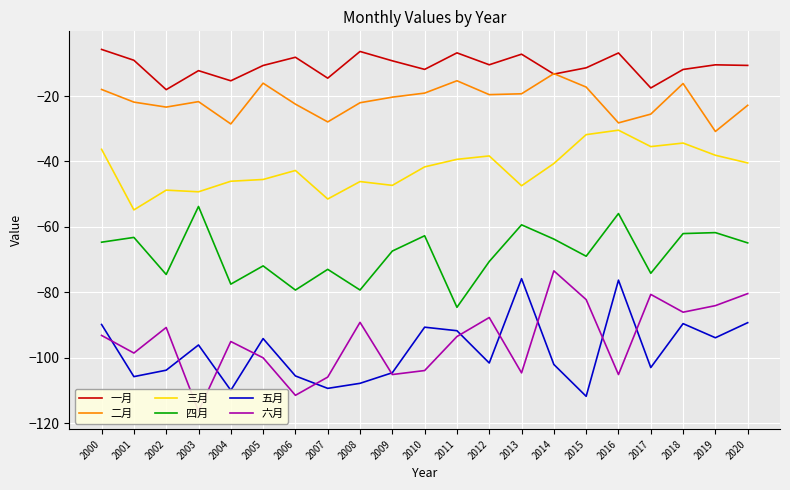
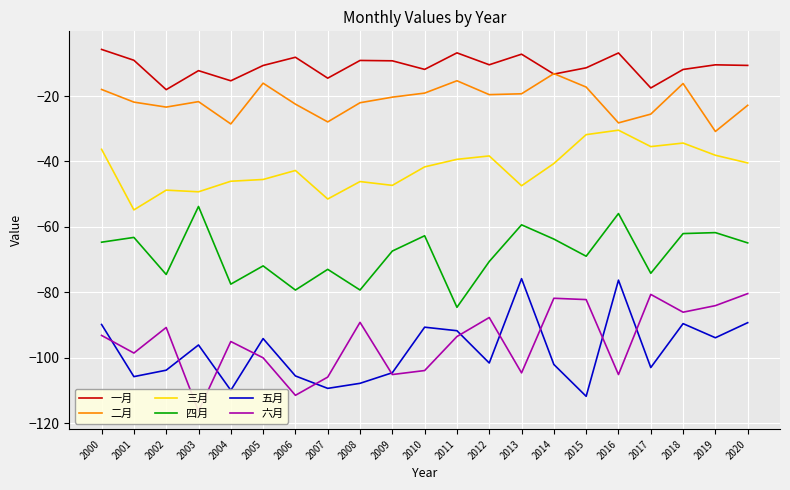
  {
    "一月": {
      "2000": -6,
      "2001": -9,
      "2002": -18,
      "2003": -12,
      "2004": -15,
      "2005": -11,
      "2006": -8,
      "2007": -15,
-     "2008": -6,
+     "2008": -9,
      "2009": -9,
      "2010": -12,
      "2011": -7,
      "2012": -10,
      "2013": -7,
      "2015": -11,
      "2016": -7,
      "2017": -18,
      "2018": -12,
      "2019": -10,
      "2020": -11
    },
    "二月": {
      "2000": -18,
      "2001": -22,
      "2002": -23,
      "2003": -22,
      "2004": -29,
      "2005": -16,
      "2006": -22,
      "2007": -28,
      "2008": -22,
      "2009": -20,
      "2010": -19,
      "2011": -15,
      "2012": -20,
      "2013": -19,
      "2015": -17,
      "2016": -28,
      "2017": -26,
      "2018": -16,
      "2019": -31,
      "2020": -23
    },
    "三月": {
      "2000": -36,
      "2001": -55,
      "2002": -49,
      "2003": -49,
      "2004": -46,
      "2005": -46,
      "2006": -43,
      "2007": -51,
      "2008": -46,
      "2009": -47,
      "2010": -42,
      "2011": -39,
      "2012": -38,
      "2013": -47,
      "2014": -41,
      "2015": -32,
      "2016": -30,
      "2017": -35,
      "2018": -34,
      "2019": -38,
      "2020": -40
    },
    "四月": {
      "2000": -65,
      "2001": -63,
      "2002": -75,
      "2003": -54,
      "2004": -78,
      "2005": -72,
      "2006": -79,
      "2007": -73,
      "2008": -79,
      "2009": -67,
      "2010": -63,
      "2011": -85,
      "2012": -71,
      "2013": -59,
      "2014": -64,
      "2015": -69,
      "2016": -56,
      "2017": -74,
      "2018": -62,
      "2019": -62,
      "2020": -65
    },
    "五月": {
      "2000": -90,
      "2001": -106,
      "2002": -104,
      "2003": -96,
      "2005": -94,
      "2006": -106,
      "2007": -109,
      "2008": -108,
      "2010": -91,
      "2011": -92,
      "2012": -102,
      "2013": -76,
      "2014": -102,
      "2015": -112,
      "2016": -76,
      "2017": -103,
      "2018": -90,
      "2019": -94,
      "2020": -89
    },
    "六月": {
      "2000": -93,
      "2001": -99,
      "2002": -91,
      "2004": -95,
      "2005": -100,
      "2006": -112,
      "2007": -106,
      "2008": -89,
      "2010": -104,
      "2011": -94,
      "2012": -88,
      "2013": -105,
-     "2014": -73,
+     "2014": -82,
      "2015": -82,
      "2016": -105,
      "2017": -81,
      "2018": -86,
      "2019": -84,
      "2020": -80
    }
  }
